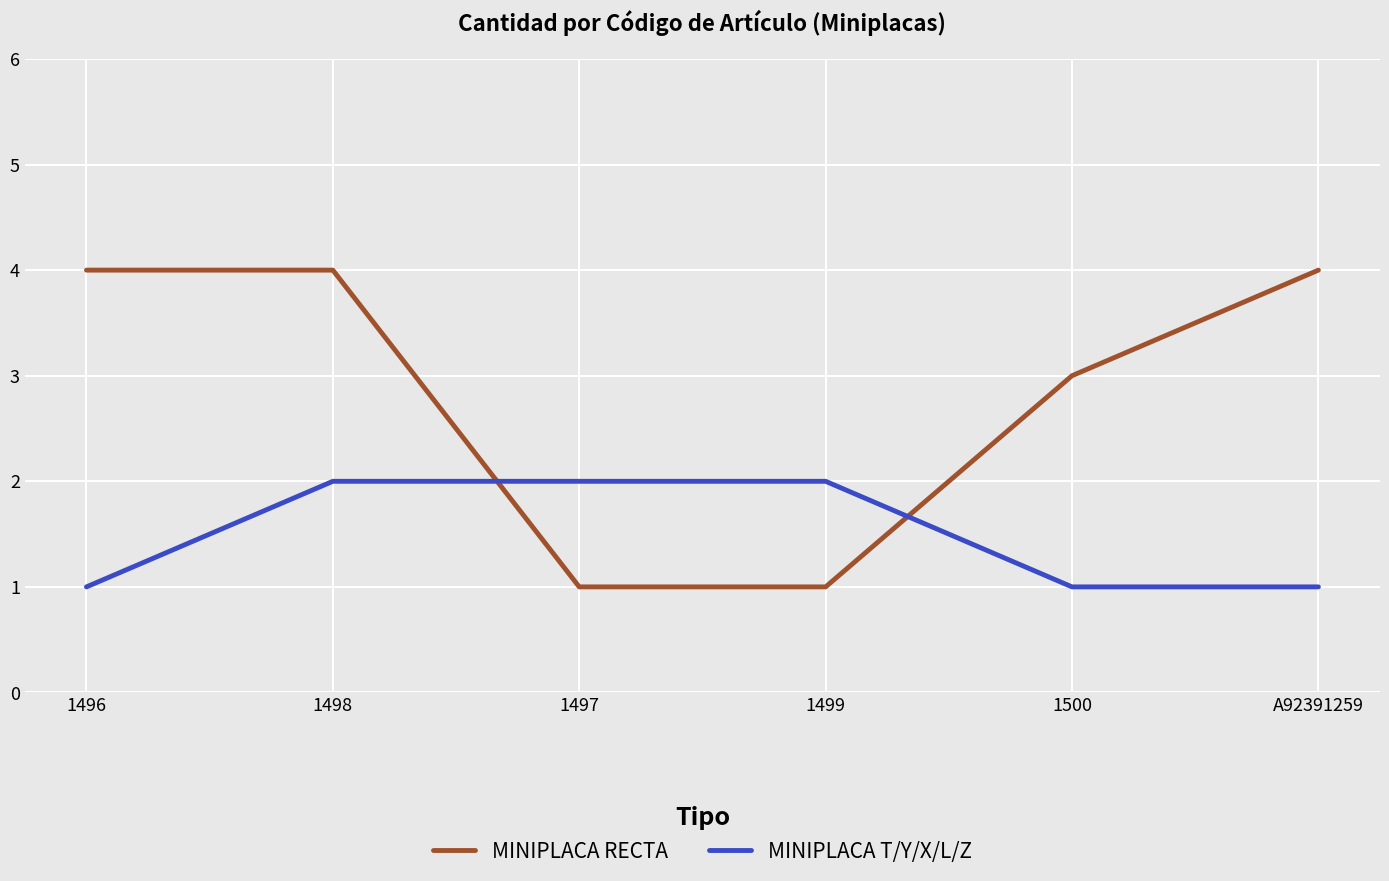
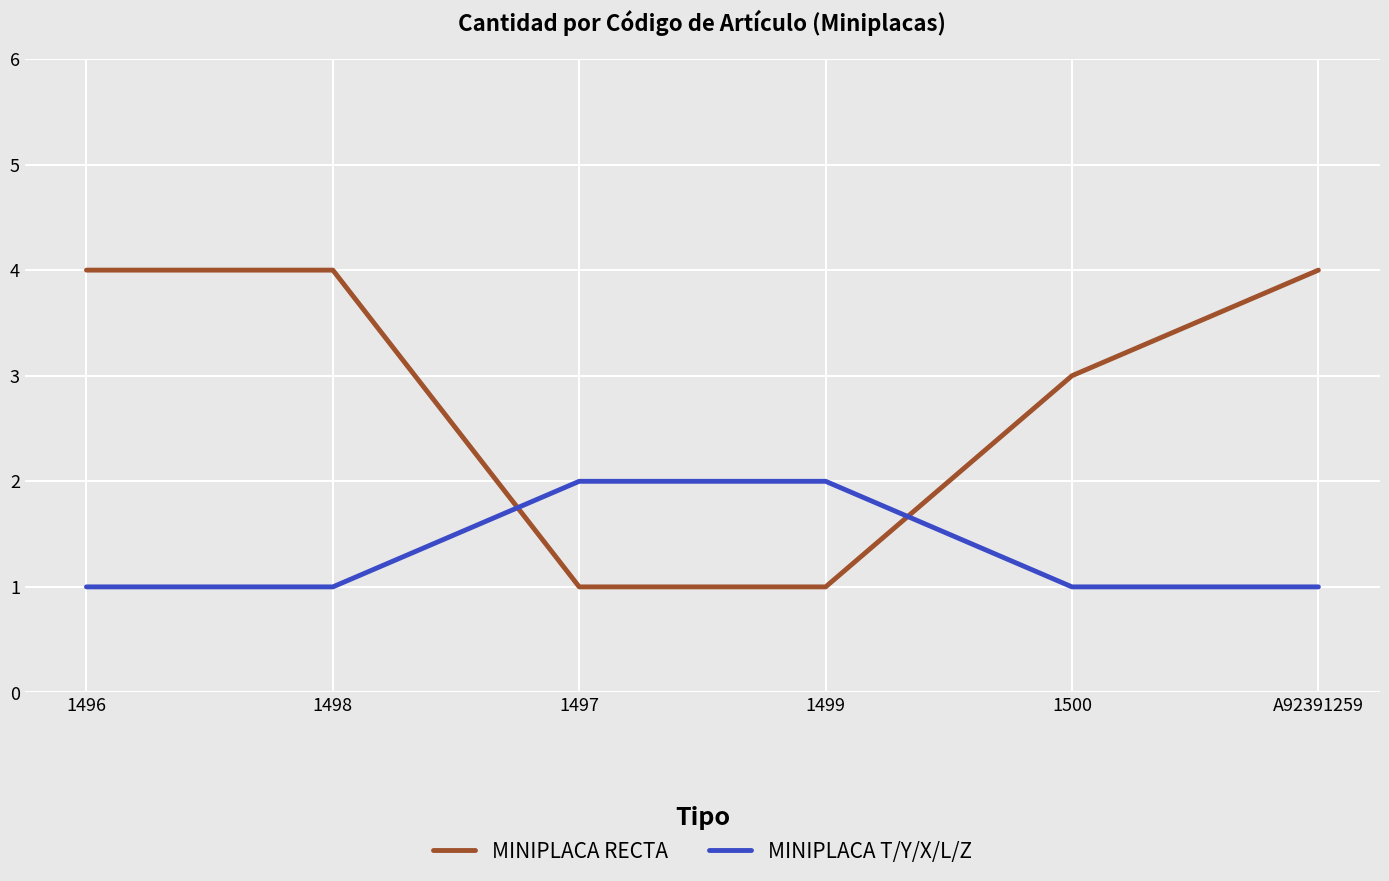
  {
    "MINIPLACA RECTA": {
      "1496": 4,
      "1498": 4,
      "1497": 1,
      "1499": 1,
      "1500": 3,
      "A92391259": 4
    },
    "MINIPLACA T/Y/X/L/Z": {
      "1496": 1,
-     "1498": 2,
+     "1498": 1,
      "1497": 2,
      "1499": 2,
      "1500": 1,
      "A92391259": 1
    }
  }
